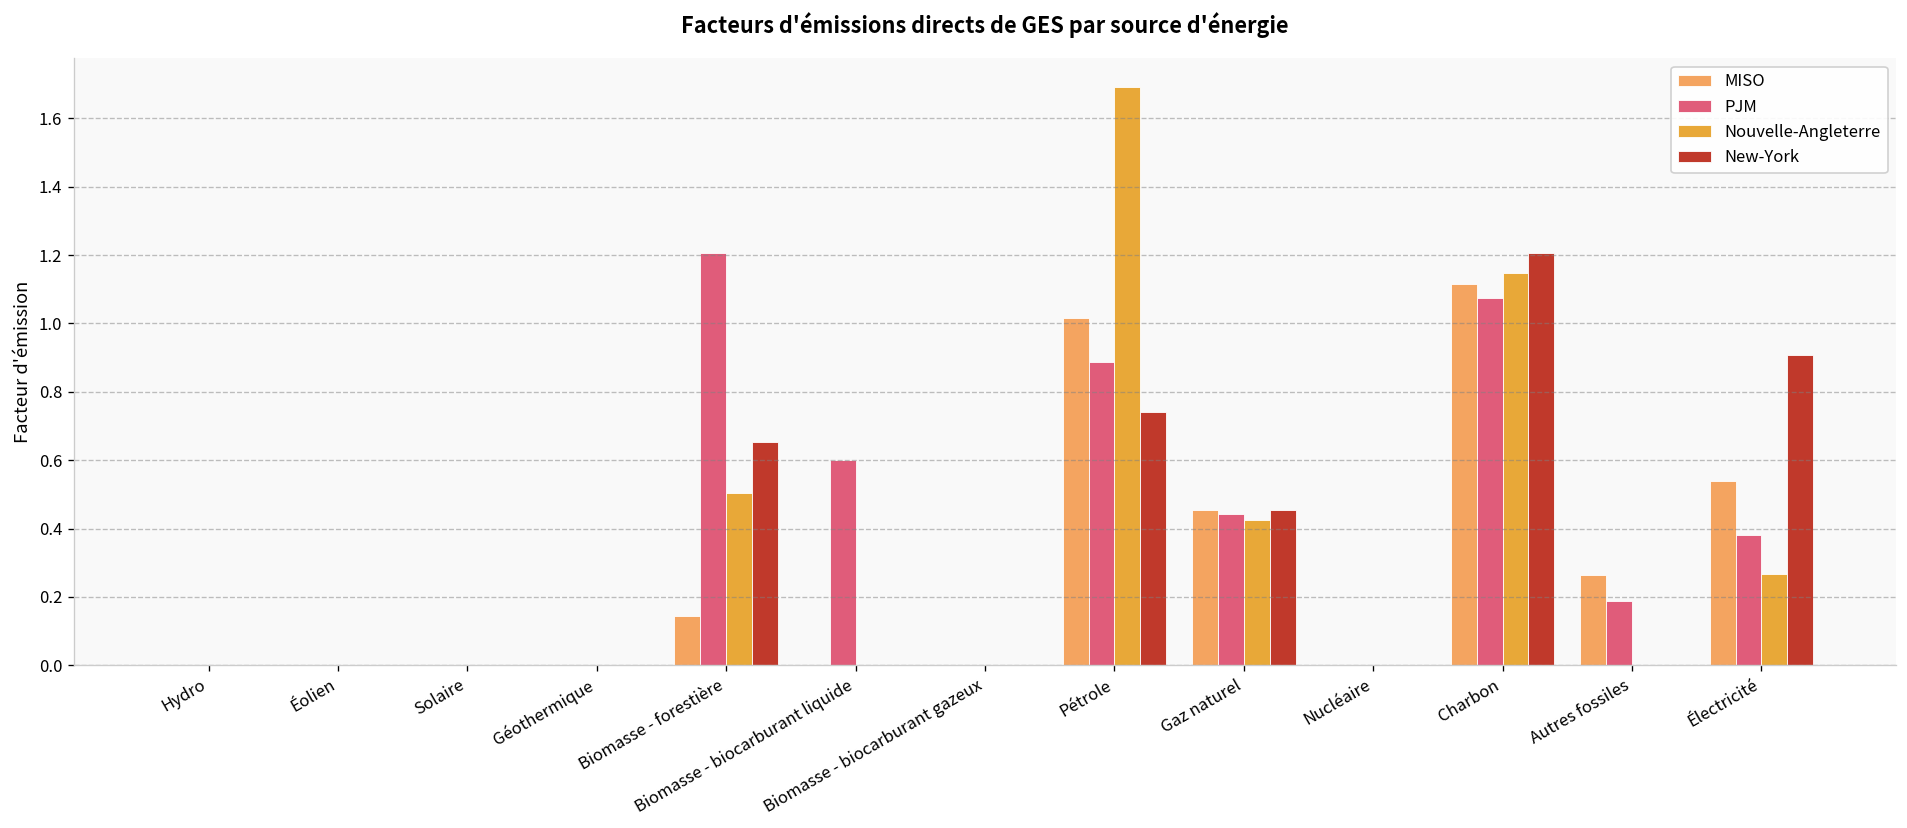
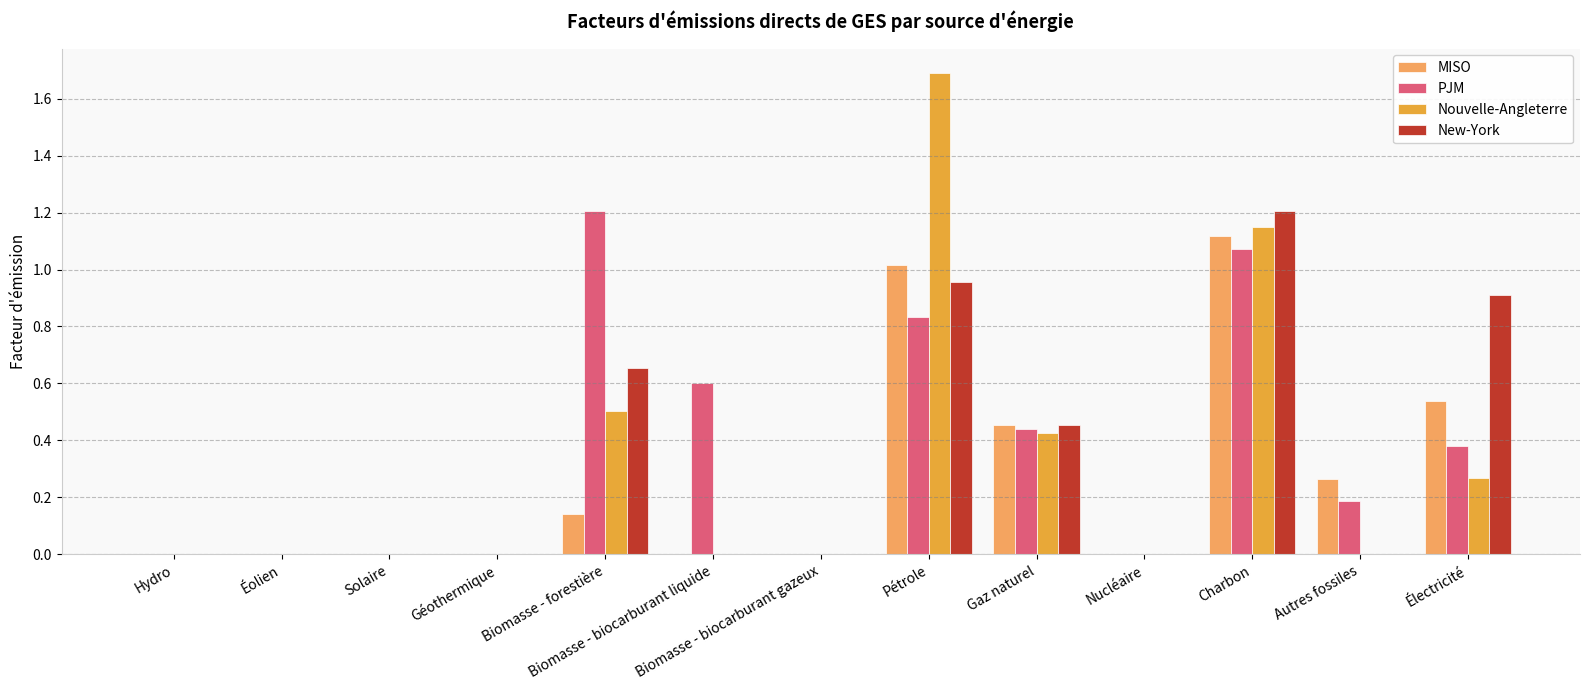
  {
    "PJM": {
      "Hydro": 0.00,
      "Éolien": 0.00,
      "Géothermique": 0.00,
      "Biomasse - forestière": 1.21,
      "Biomasse - biocarburant liquide": 0.60,
      "Biomasse - biocarburant gazeux": 0.00,
-     "Pétrole": 0.89,
+     "Pétrole": 0.83,
      "Gaz naturel": 0.44,
      "Charbon": 1.07,
      "Autres fossiles": 0.19,
      "Électricité": 0.38
    },
    "New-York": {
      "Hydro": 0.00,
      "Éolien": 0.00,
      "Solaire": 0.00,
      "Géothermique": 0.00,
      "Biomasse - forestière": 0.65,
      "Biomasse - biocarburant liquide": 0.00,
      "Biomasse - biocarburant gazeux": 0.00,
-     "Pétrole": 0.74,
+     "Pétrole": 0.96,
      "Gaz naturel": 0.45,
      "Nucléaire": 0.00,
      "Charbon": 1.21,
      "Autres fossiles": 0.00,
      "Électricité": 0.91
    }
  }
